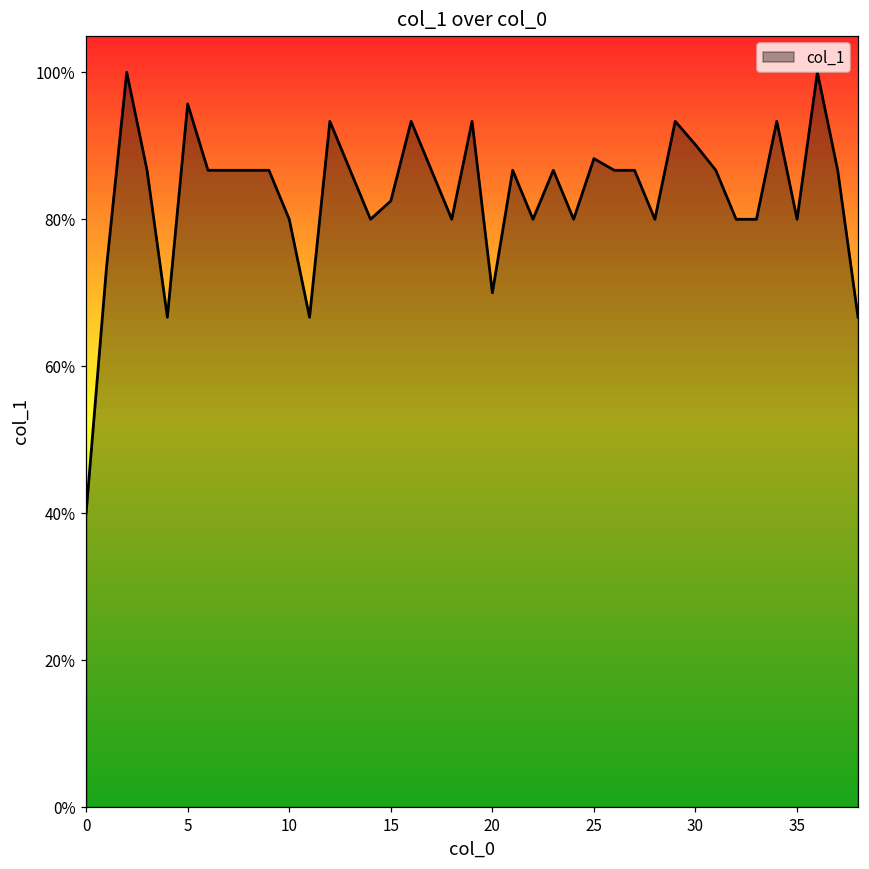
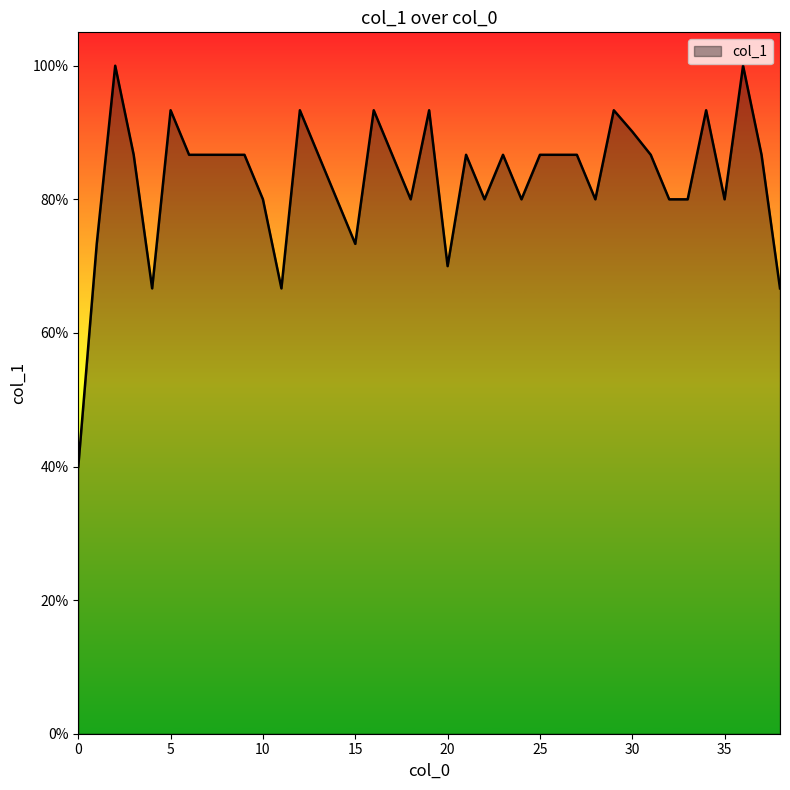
  {
    "0": "40%",
-   "5": "96%",
+   "5": "93%",
    "10": "80%",
-   "15": "82%",
+   "15": "73%",
    "20": "70%",
-   "25": "88%",
+   "25": "87%",
    "30": "90%",
    "35": "80%"
  }
